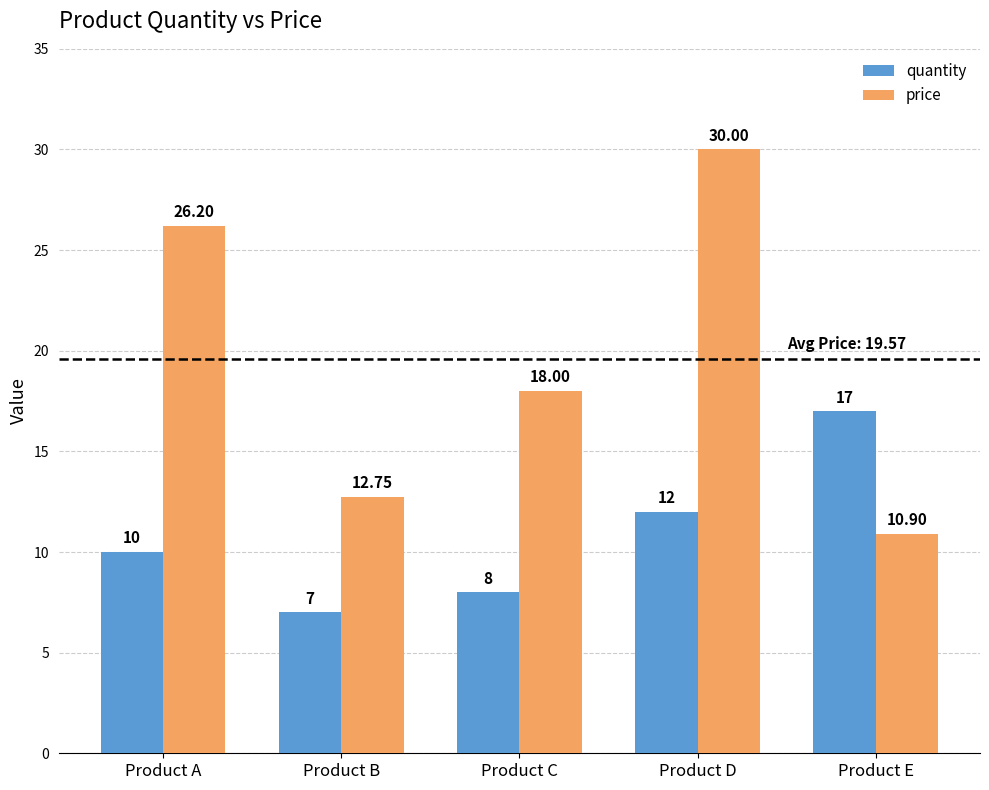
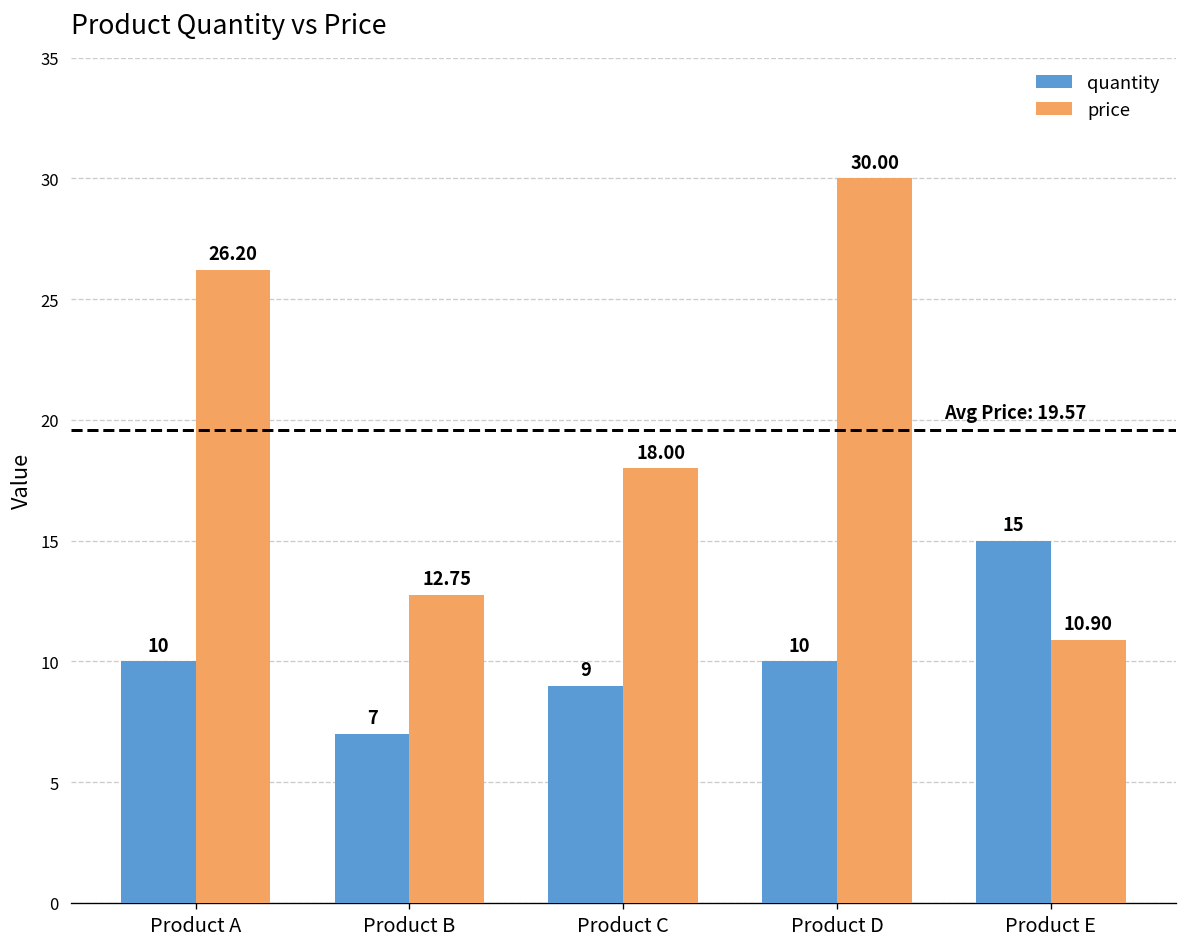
  {
    "quantity": {
      "Product A": 10,
      "Product B": 7,
-     "Product C": 8,
-     "Product D": 12,
-     "Product E": 17
+     "Product C": 9,
+     "Product D": 10,
+     "Product E": 15
    },
    "price": {
      "Product A": 26.20,
      "Product B": 12.75,
      "Product C": 18.00,
      "Product D": 30.00,
      "Product E": 10.90
    }
  }
